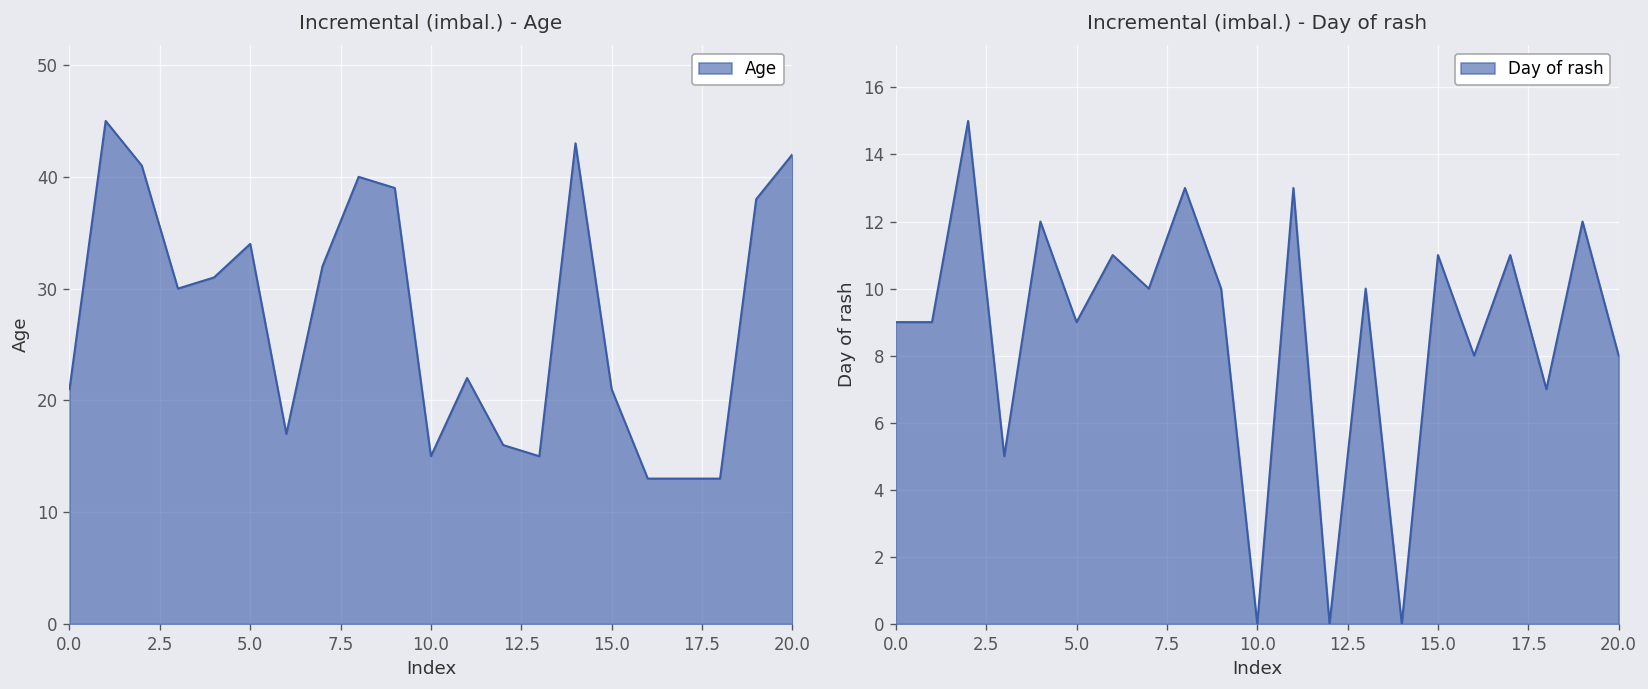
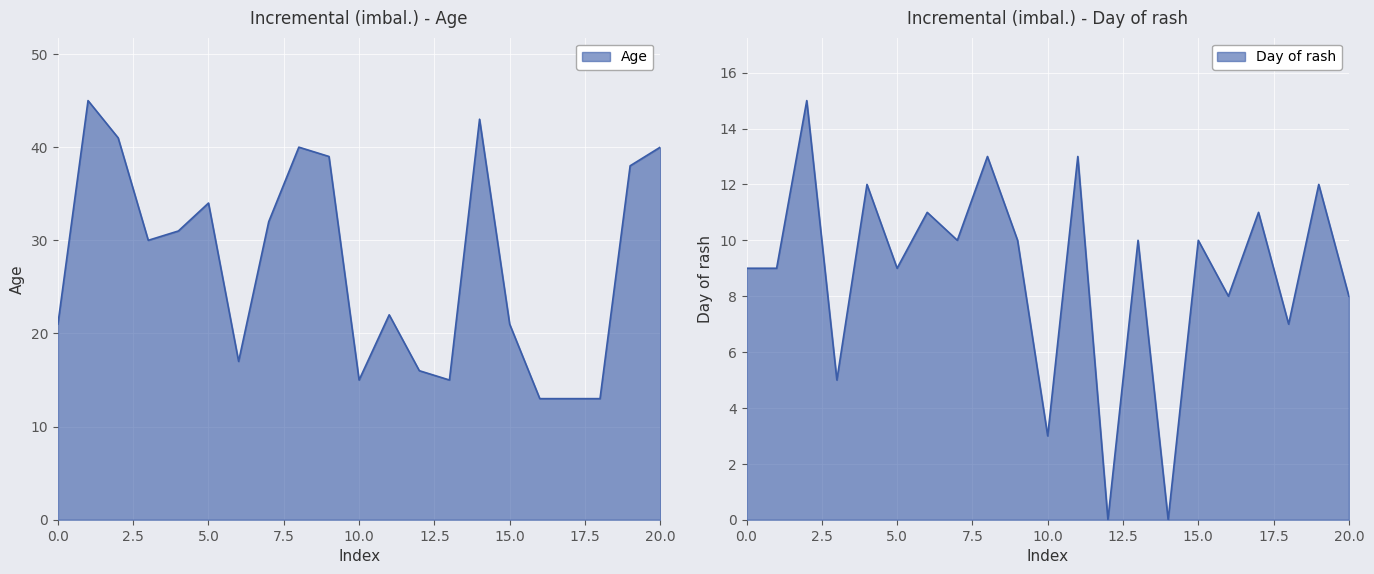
  {
    "Incremental (imbal.) - Age": {
      "0.0": 21,
      "5.0": 34,
      "10.0": 15,
      "15.0": 21,
-     "20.0": 42
+     "20.0": 40
    },
    "Incremental (imbal.) - Day of rash": {
      "0.0": 9,
      "5.0": 9,
-     "10.0": 0,
-     "15.0": 11,
+     "10.0": 3,
+     "15.0": 10,
      "20.0": 8
    }
  }
